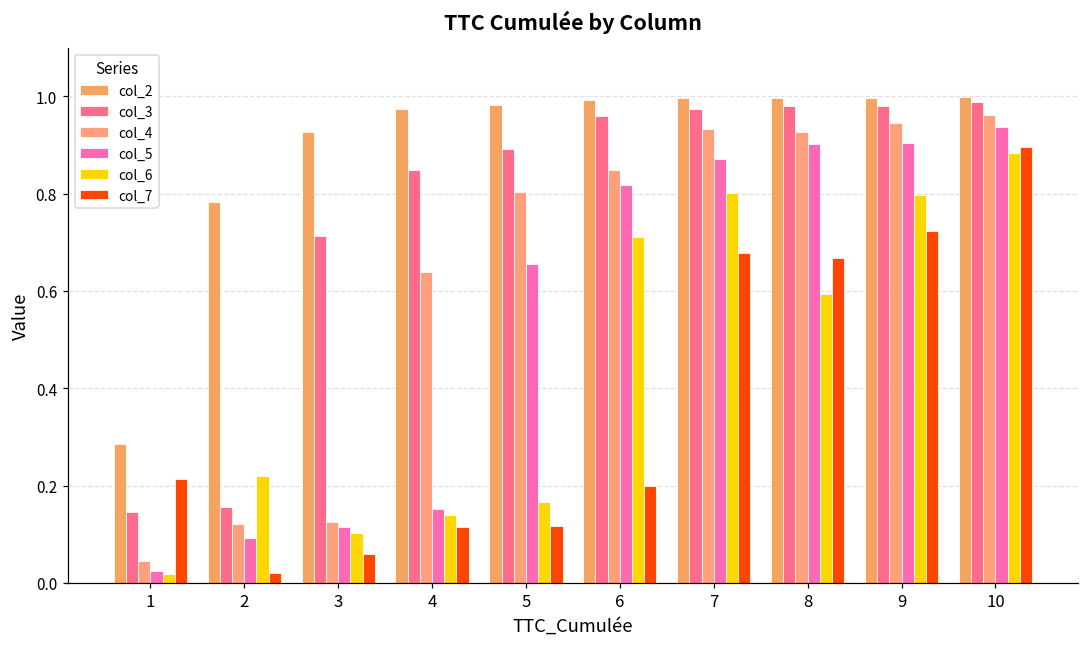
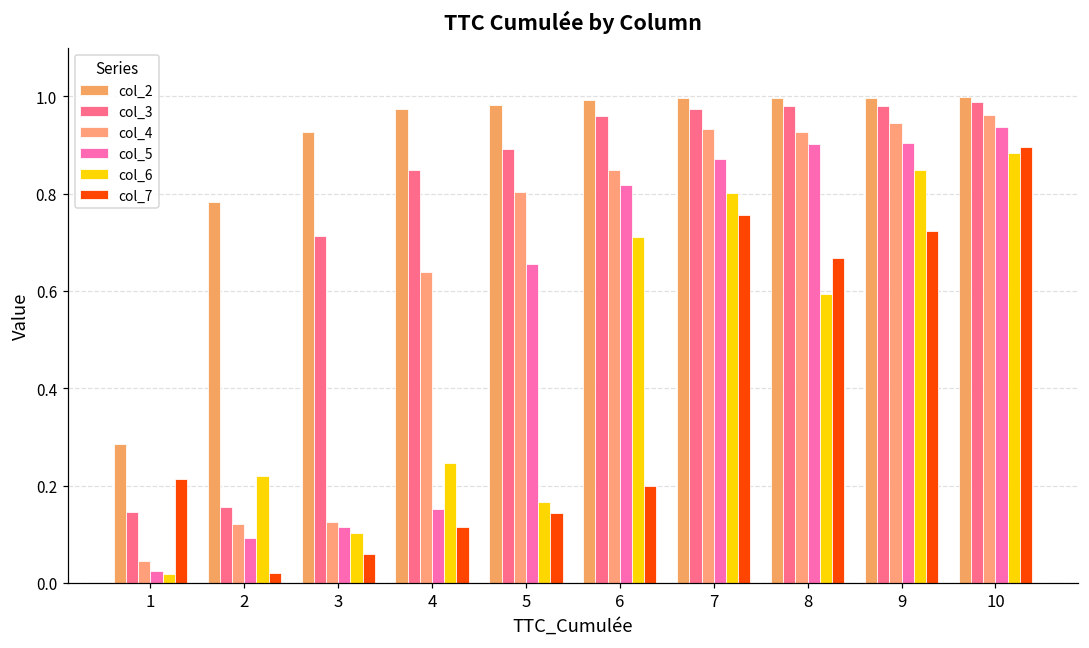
  {
    "col_6": {
      "1": 0.02,
      "2": 0.22,
      "3": 0.10,
-     "4": 0.14,
+     "4": 0.25,
      "5": 0.17,
      "6": 0.71,
      "7": 0.80,
      "8": 0.59,
-     "9": 0.80,
+     "9": 0.85,
      "10": 0.88
    },
    "col_7": {
      "1": 0.21,
      "2": 0.02,
      "3": 0.06,
      "4": 0.11,
-     "5": 0.12,
+     "5": 0.14,
      "6": 0.20,
-     "7": 0.68,
+     "7": 0.76,
      "8": 0.67,
      "9": 0.72,
      "10": 0.90
    }
  }
